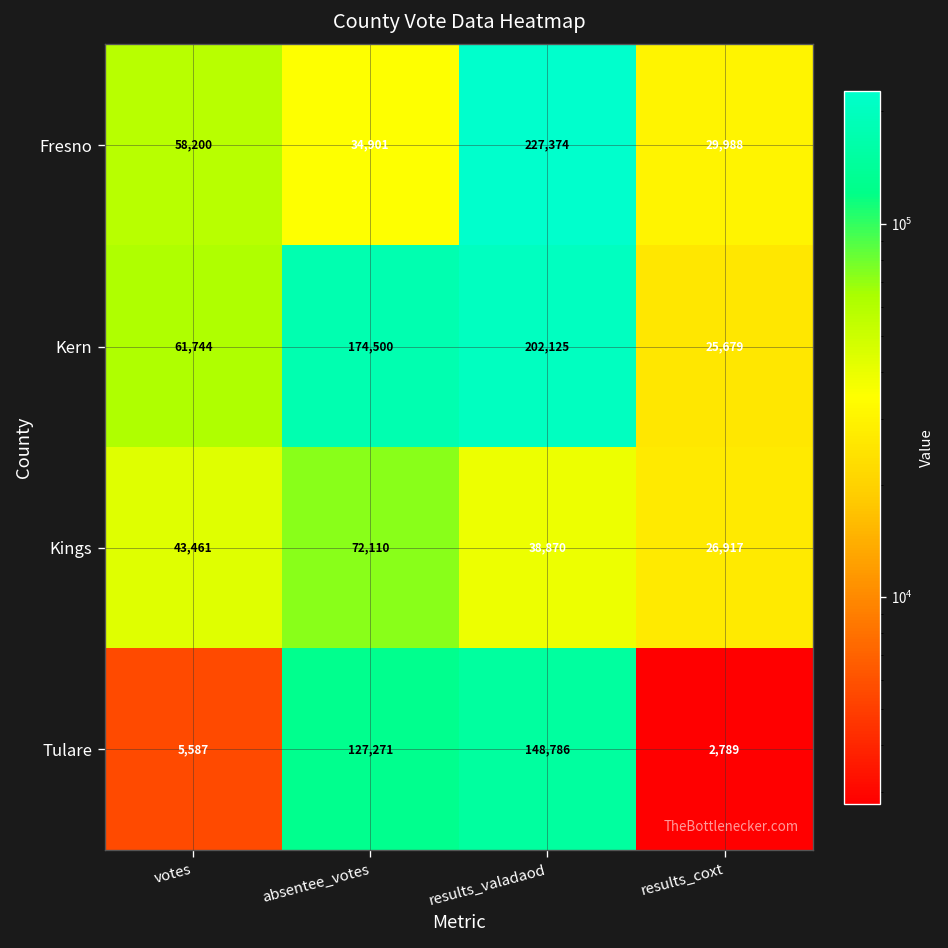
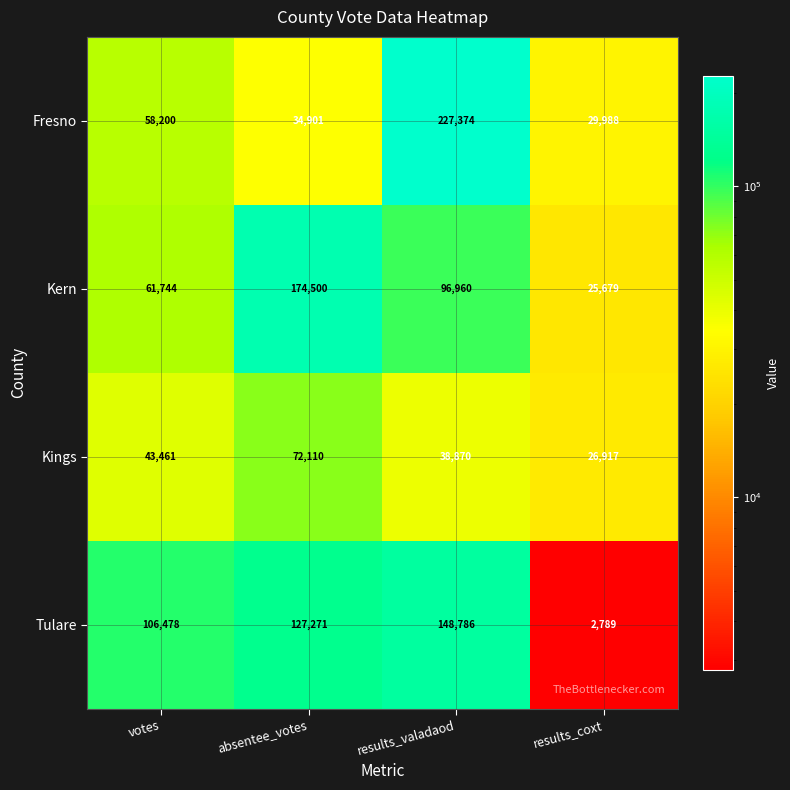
  {
    "Fresno": {
      "votes": "58,200",
      "absentee_votes": "34,901",
      "results_valadaod": "227,374",
      "results_coxt": "29,988"
    },
    "Kern": {
      "votes": "61,744",
      "absentee_votes": "174,500",
-     "results_valadaod": "202,125",
+     "results_valadaod": "96,960",
      "results_coxt": "25,679"
    },
    "Kings": {
      "votes": "43,461",
      "absentee_votes": "72,110",
      "results_valadaod": "38,870",
      "results_coxt": "26,917"
    },
    "Tulare": {
-     "votes": "5,587",
+     "votes": "106,478",
      "absentee_votes": "127,271",
      "results_valadaod": "148,786"
    }
  }
